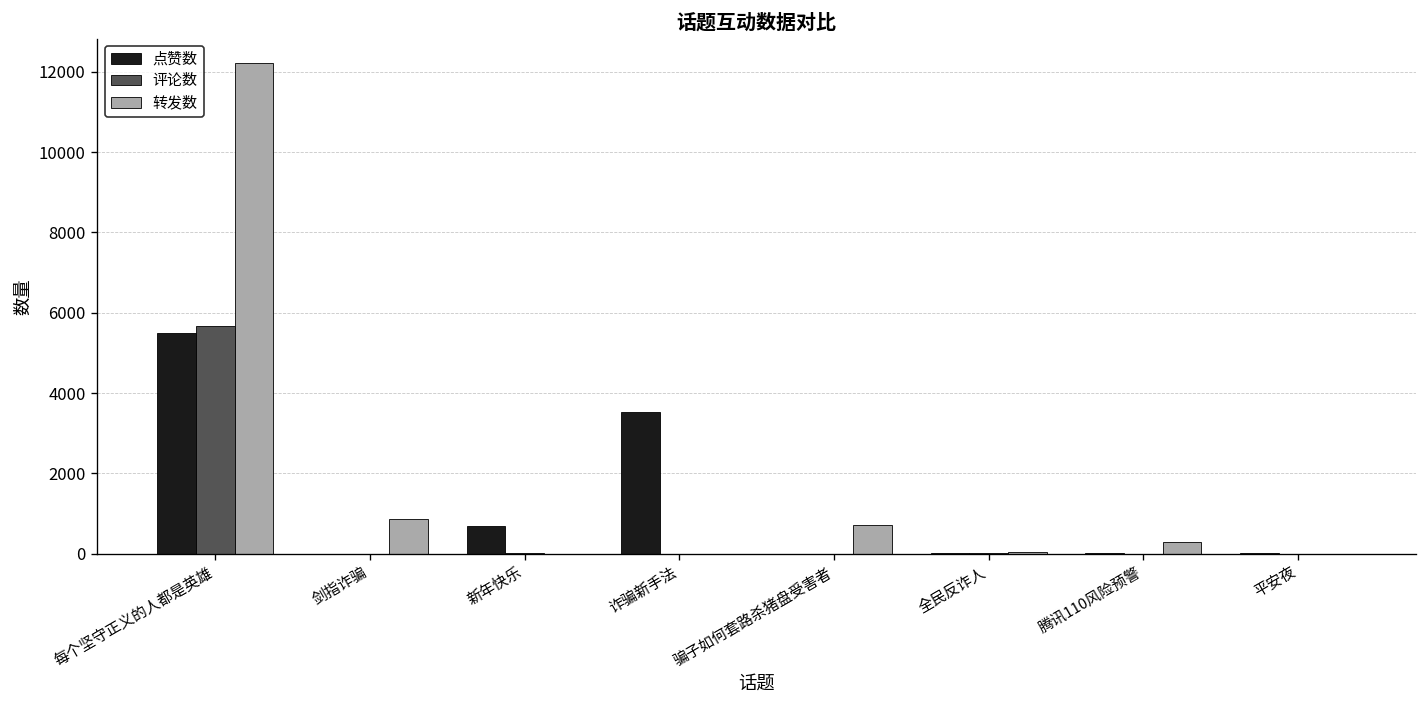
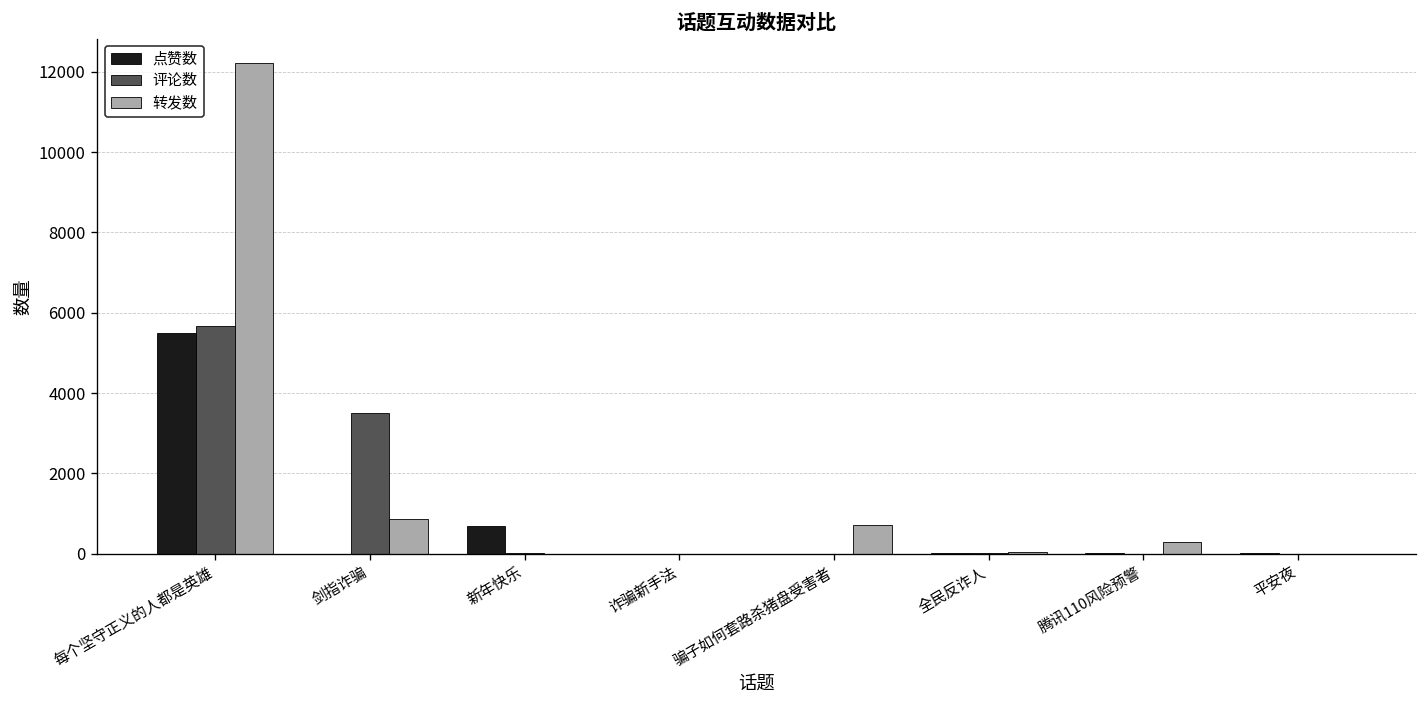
  {
    "点赞数": {
      "每个坚守正义的人都是英雄": 5500,
      "新年快乐": 700,
-     "诈骗新手法": 3500
+     "诈骗新手法": 0
    },
    "评论数": {
      "每个坚守正义的人都是英雄": 5700,
-     "剑指诈骗": 0,
+     "剑指诈骗": 3500,
      "腾讯110风险预警": 0
    },
    "转发数": {
      "每个坚守正义的人都是英雄": 12200,
      "剑指诈骗": 900,
      "诈骗新手法": 0,
      "骗子如何套路杀猪盘受害者": 700,
      "腾讯110风险预警": 300,
      "平安夜": 0
    }
  }
